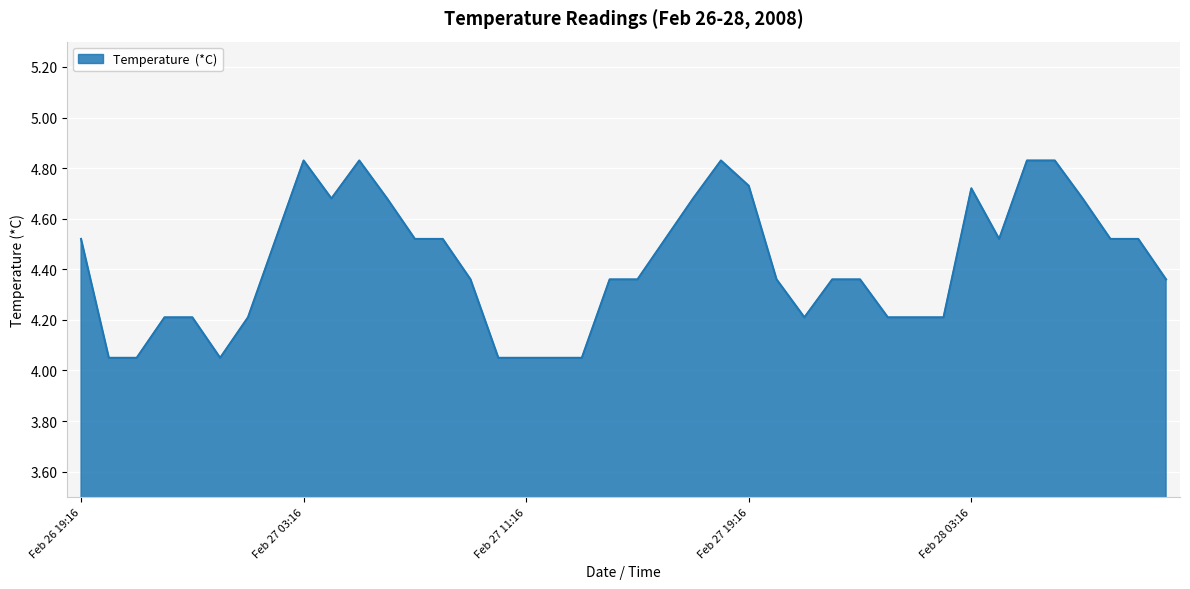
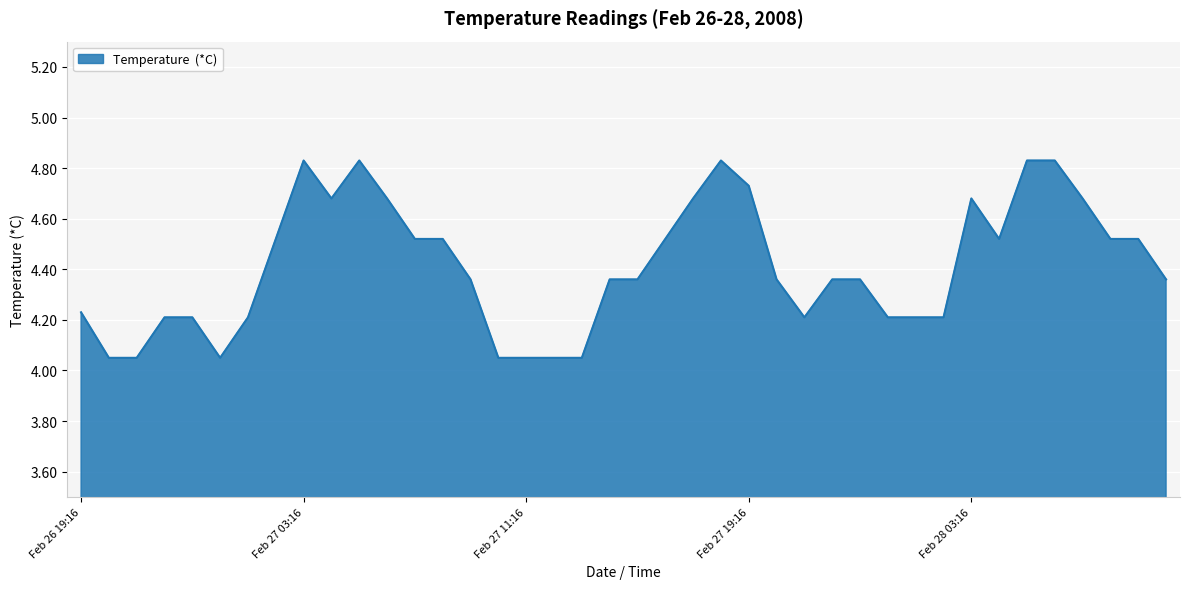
  {
-   "Feb 26 19:16": 4.52,
+   "Feb 26 19:16": 4.23,
    "Feb 27 03:16": 4.83,
    "Feb 27 11:16": 4.05,
    "Feb 27 19:16": 4.73,
-   "Feb 28 03:16": 4.72
+   "Feb 28 03:16": 4.68
  }
